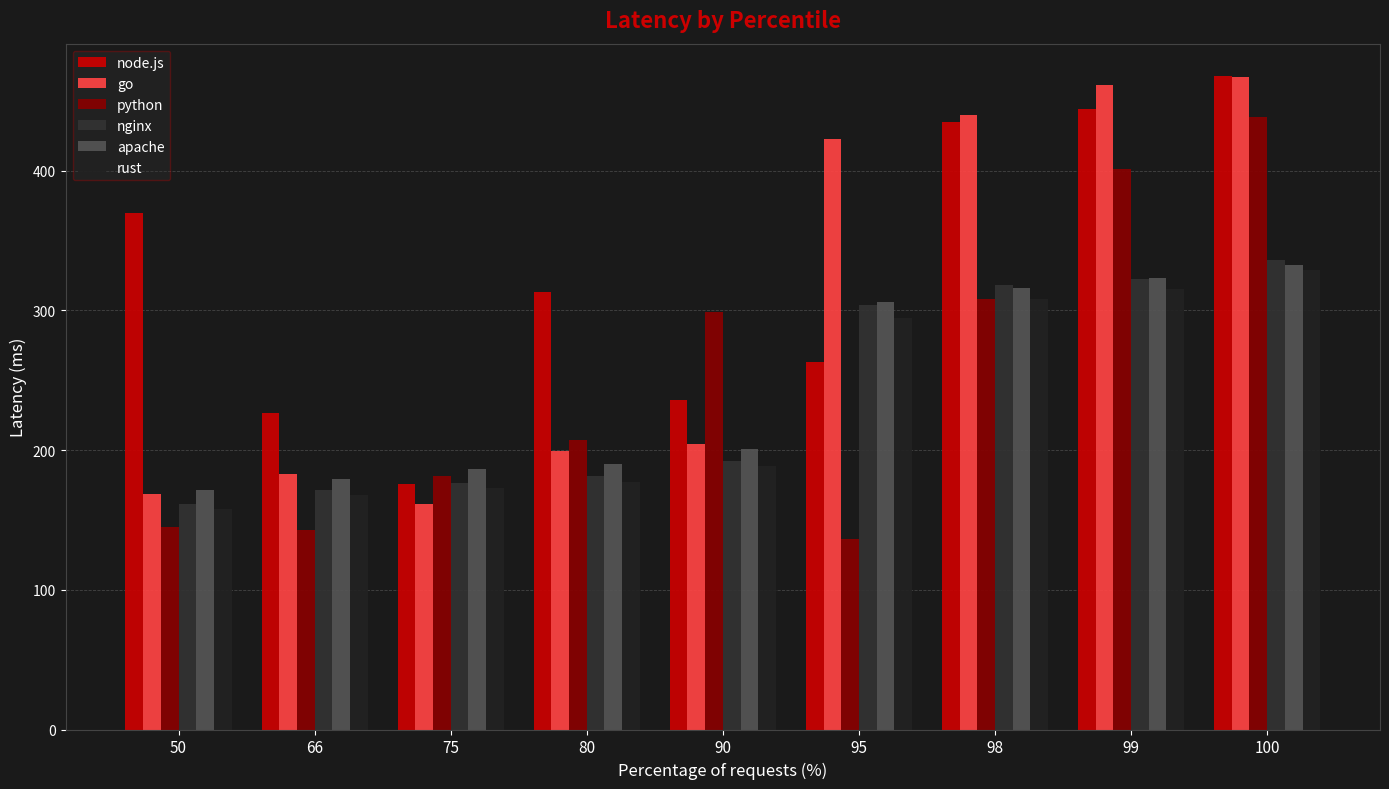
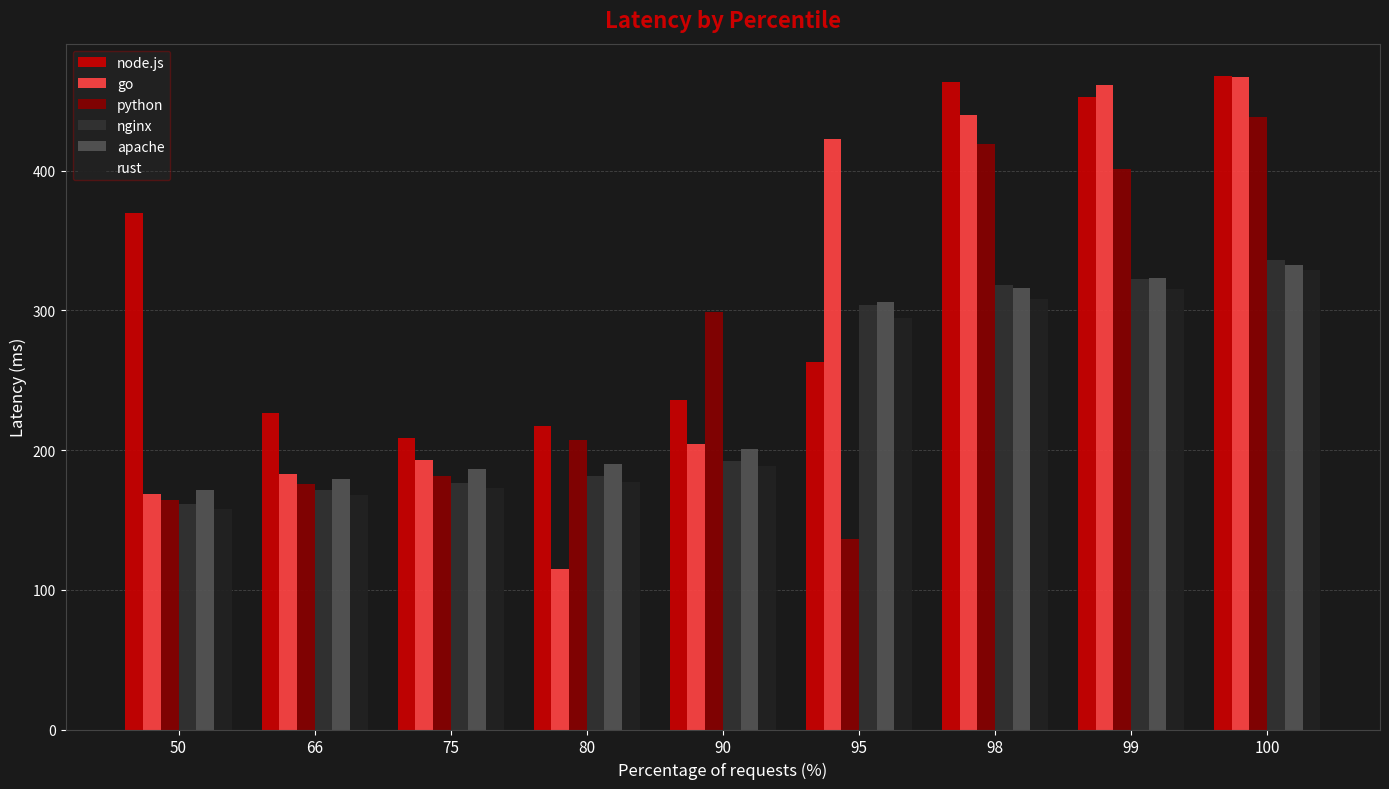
  {
    "node.js": {
      "50": 369,
      "66": 227,
-     "75": 176,
-     "80": 313,
+     "75": 209,
+     "80": 217,
      "90": 236,
      "95": 263,
-     "98": 435,
-     "99": 444,
+     "98": 464,
+     "99": 453,
      "100": 467
    },
    "go": {
      "50": 169,
      "66": 183,
-     "75": 161,
-     "80": 199,
+     "75": 193,
+     "80": 115,
      "90": 204,
      "95": 423,
      "98": 440,
      "99": 462,
      "100": 467
    },
    "python": {
-     "50": 145,
-     "66": 143,
+     "50": 164,
+     "66": 175,
      "75": 181,
      "80": 208,
      "90": 299,
      "95": 136,
-     "98": 308,
+     "98": 419,
      "99": 401,
      "100": 438
    }
  }
